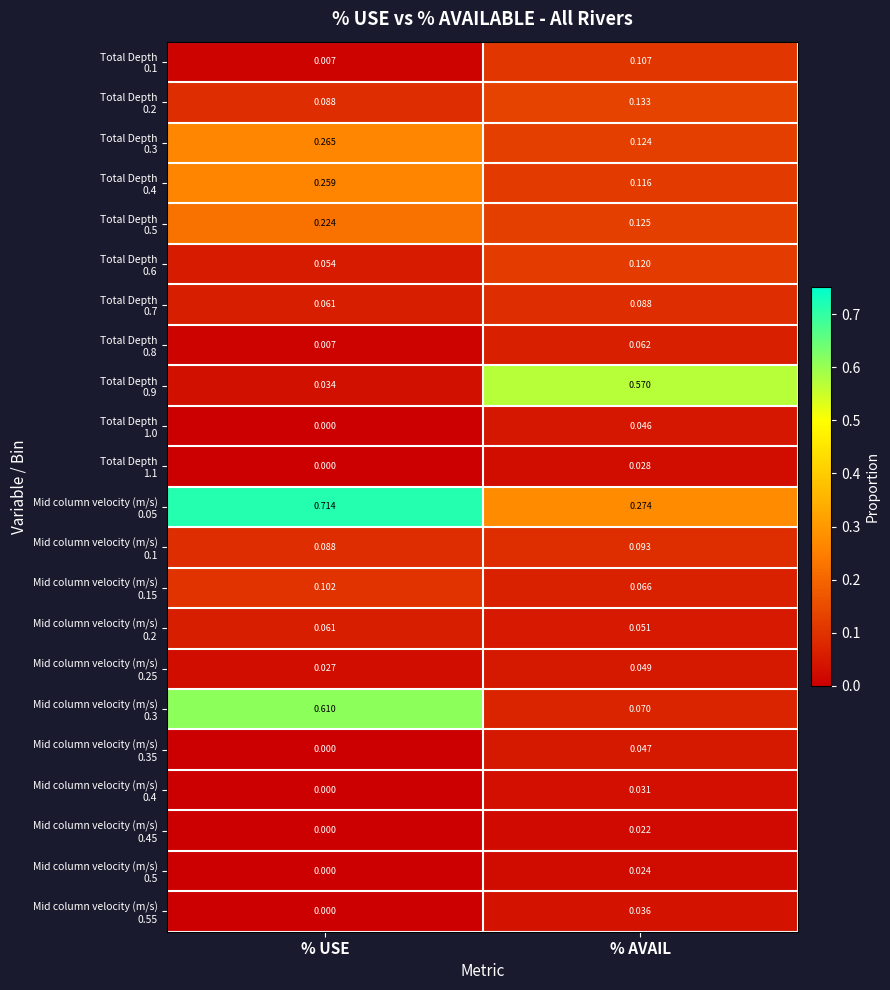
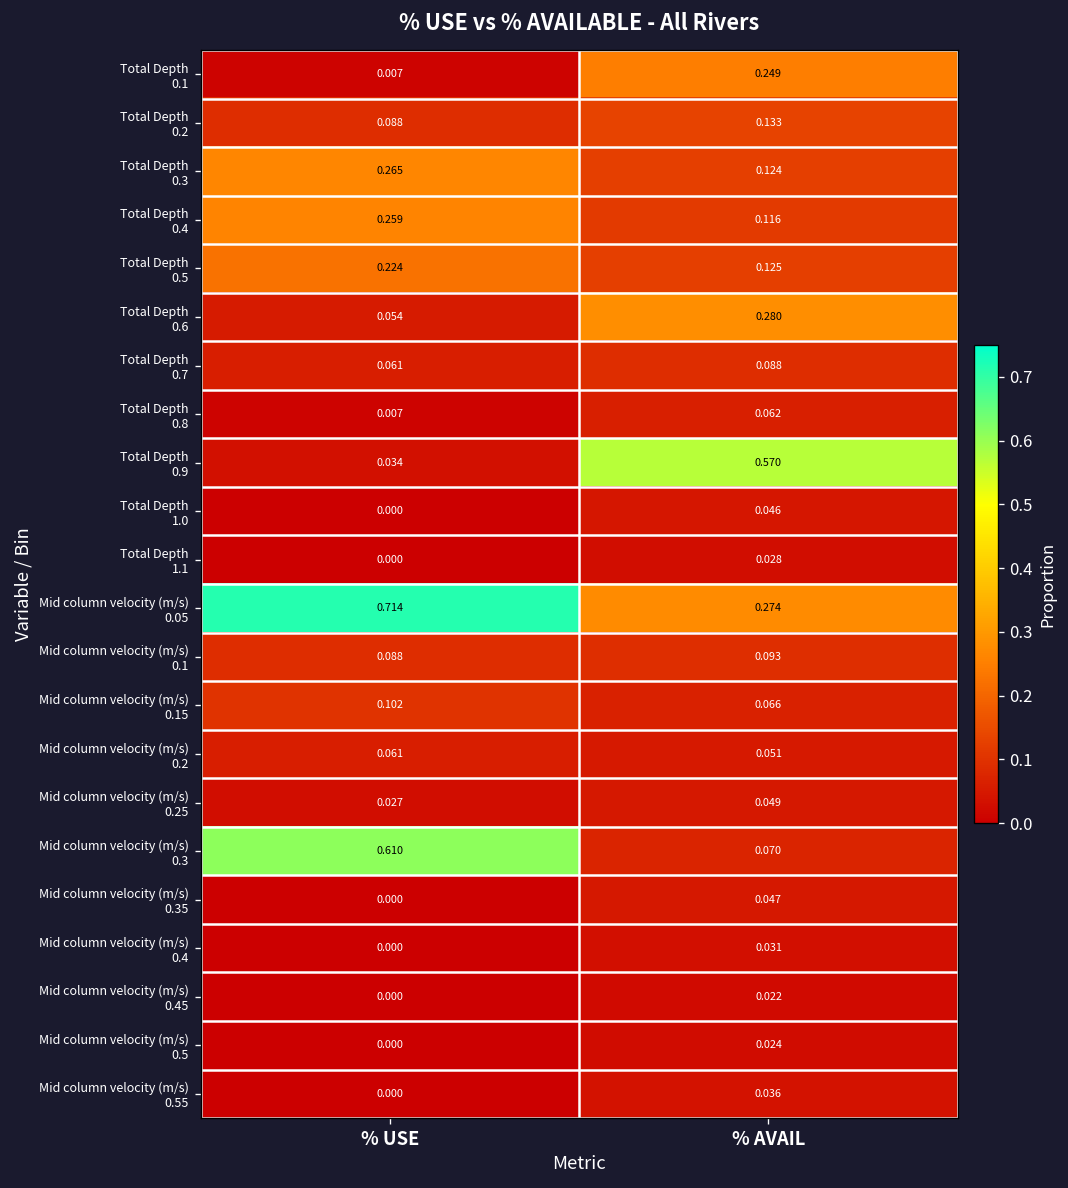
  {
    "Total Depth 0.1": {
      "% USE": 0.007,
-     "% AVAIL": 0.107
+     "% AVAIL": 0.249
    },
    "Total Depth 0.2": {
      "% USE": 0.088,
      "% AVAIL": 0.133
    },
    "Total Depth 0.3": {
      "% USE": 0.265,
      "% AVAIL": 0.124
    },
    "Total Depth 0.4": {
      "% USE": 0.259,
      "% AVAIL": 0.116
    },
    "Total Depth 0.5": {
      "% USE": 0.224,
      "% AVAIL": 0.125
    },
    "Total Depth 0.6": {
      "% USE": 0.054,
-     "% AVAIL": 0.120
+     "% AVAIL": 0.280
    },
    "Total Depth 0.7": {
      "% USE": 0.061,
      "% AVAIL": 0.088
    },
    "Total Depth 0.8": {
      "% USE": 0.007,
      "% AVAIL": 0.062
    },
    "Total Depth 0.9": {
      "% USE": 0.034,
      "% AVAIL": 0.570
    },
    "Total Depth 1.0": {
      "% USE": 0.000,
      "% AVAIL": 0.046
    },
    "Total Depth 1.1": {
      "% USE": 0.000,
      "% AVAIL": 0.028
    },
    "Mid column velocity (m/s) 0.05": {
      "% USE": 0.714,
      "% AVAIL": 0.274
    },
    "Mid column velocity (m/s) 0.1": {
      "% USE": 0.088,
      "% AVAIL": 0.093
    },
    "Mid column velocity (m/s) 0.15": {
      "% USE": 0.102,
      "% AVAIL": 0.066
    },
    "Mid column velocity (m/s) 0.2": {
      "% USE": 0.061,
      "% AVAIL": 0.051
    },
    "Mid column velocity (m/s) 0.25": {
      "% USE": 0.027,
      "% AVAIL": 0.049
    },
    "Mid column velocity (m/s) 0.3": {
      "% USE": 0.610,
      "% AVAIL": 0.070
    },
    "Mid column velocity (m/s) 0.35": {
      "% USE": 0.000,
      "% AVAIL": 0.047
    },
    "Mid column velocity (m/s) 0.4": {
      "% USE": 0.000,
      "% AVAIL": 0.031
    },
    "Mid column velocity (m/s) 0.45": {
      "% USE": 0.000,
      "% AVAIL": 0.022
    },
    "Mid column velocity (m/s) 0.5": {
      "% USE": 0.000,
      "% AVAIL": 0.024
    },
    "Mid column velocity (m/s) 0.55": {
      "% USE": 0.000,
      "% AVAIL": 0.036
    }
  }
